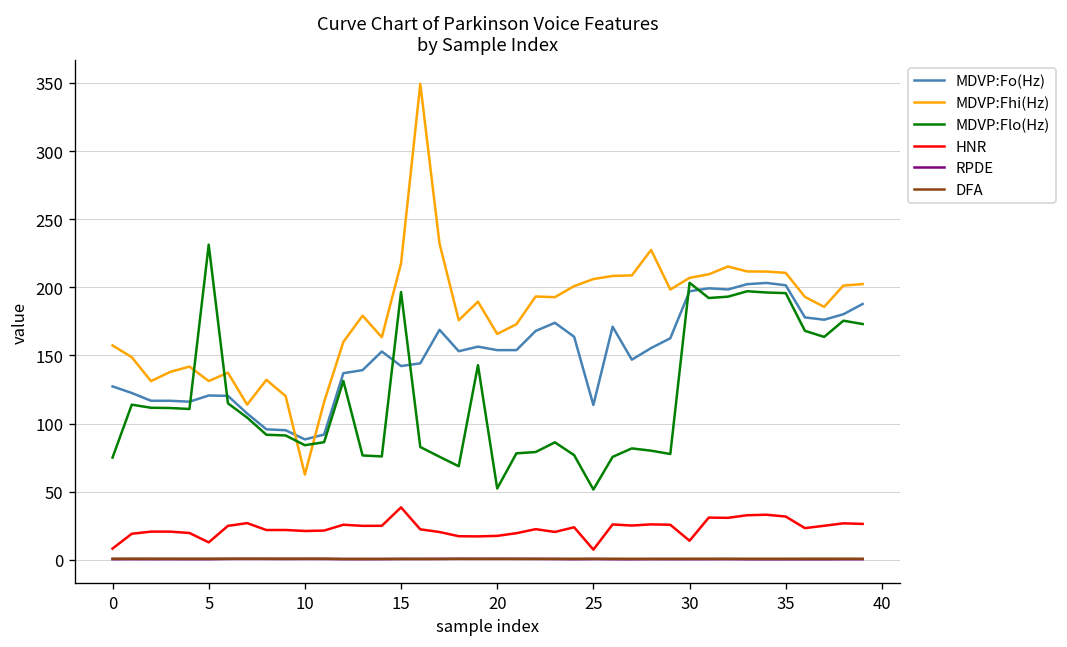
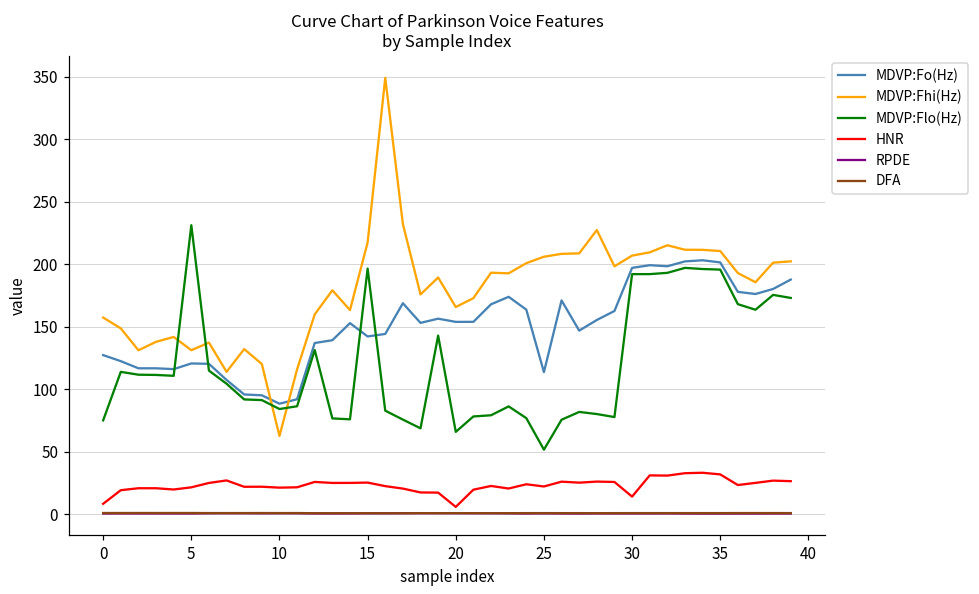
  {
    "MDVP:Fo(Hz)": {
      "0": 127,
      "5": 121,
      "10": 88,
      "15": 142,
      "20": 154,
      "25": 114,
      "30": 197,
      "35": 201
    },
    "MDVP:Fhi(Hz)": {
      "0": 157,
      "5": 131,
      "10": 63,
      "15": 217,
      "20": 166,
      "25": 206,
      "30": 207,
      "35": 211
    },
    "MDVP:Flo(Hz)": {
      "0": 75,
      "5": 231,
      "10": 84,
      "15": 197,
-     "20": 52,
+     "20": 66,
      "25": 52,
-     "30": 203,
+     "30": 192,
      "35": 196
    },
    "HNR": {
      "0": 8,
-     "5": 13,
+     "5": 21,
      "10": 21,
-     "15": 38,
-     "20": 18,
-     "25": 7,
+     "15": 25,
+     "20": 6,
+     "25": 22,
      "30": 14,
      "35": 32
    }
  }
